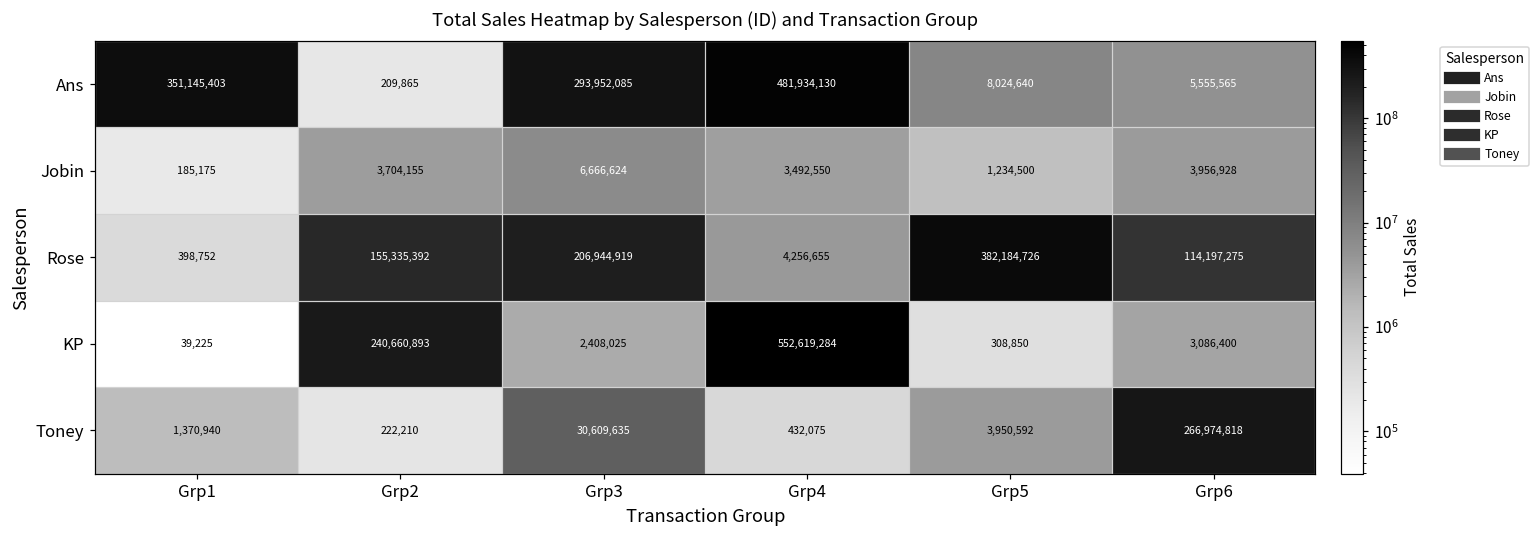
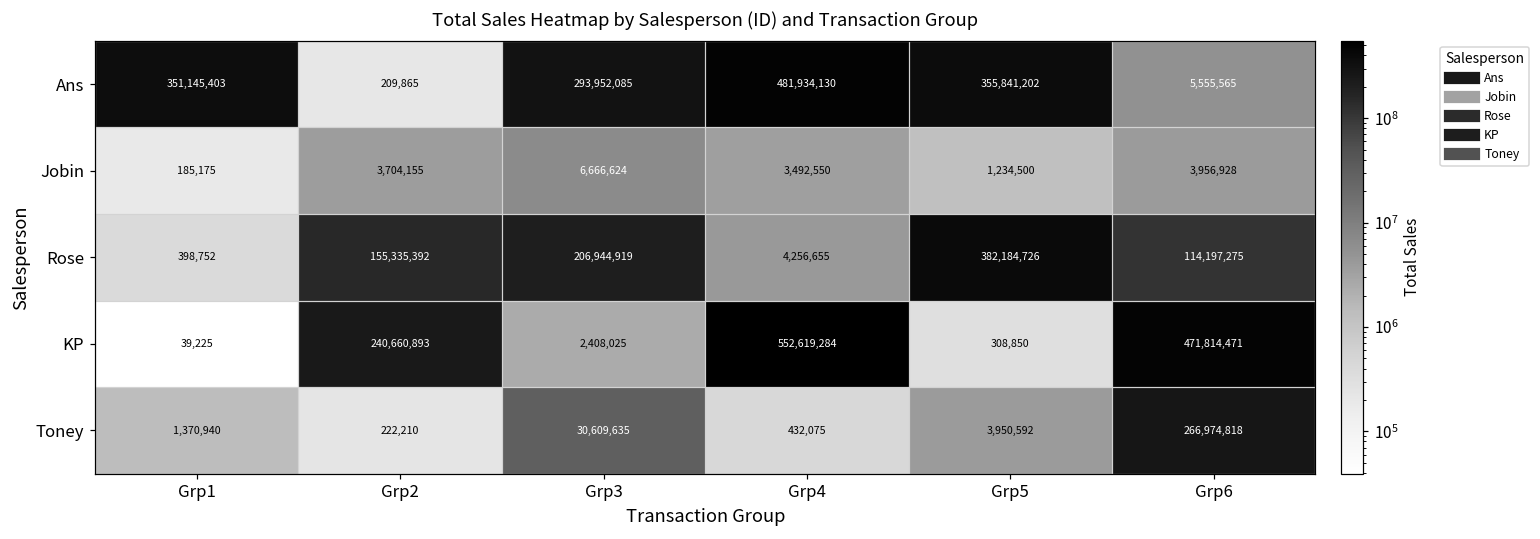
  {
    "Ans": {
      "Grp1": "351,145,403",
      "Grp2": "209,865",
      "Grp3": "293,952,085",
      "Grp4": "481,934,130",
-     "Grp5": "8,024,640",
+     "Grp5": "355,841,202",
      "Grp6": "5,555,565"
    },
    "Jobin": {
      "Grp1": "185,175",
      "Grp2": "3,704,155",
      "Grp3": "6,666,624",
      "Grp4": "3,492,550",
      "Grp5": "1,234,500",
      "Grp6": "3,956,928"
    },
    "Rose": {
      "Grp1": "398,752",
      "Grp2": "155,335,392",
      "Grp3": "206,944,919",
      "Grp4": "4,256,655",
      "Grp5": "382,184,726",
      "Grp6": "114,197,275"
    },
    "KP": {
      "Grp1": "39,225",
      "Grp2": "240,660,893",
      "Grp3": "2,408,025",
      "Grp4": "552,619,284",
      "Grp5": "308,850",
-     "Grp6": "3,086,400"
+     "Grp6": "471,814,471"
    },
    "Toney": {
      "Grp1": "1,370,940",
      "Grp2": "222,210",
      "Grp3": "30,609,635",
      "Grp4": "432,075",
      "Grp5": "3,950,592",
      "Grp6": "266,974,818"
    }
  }
